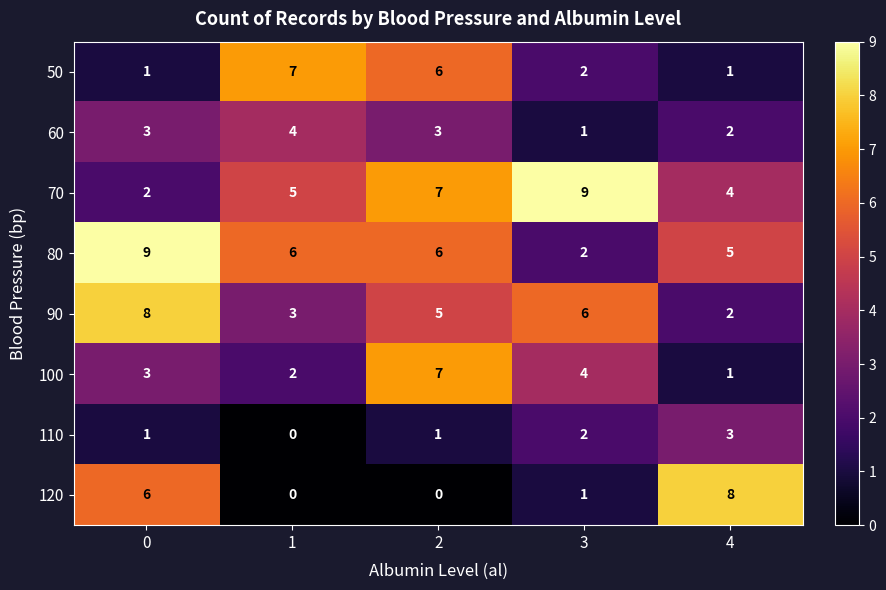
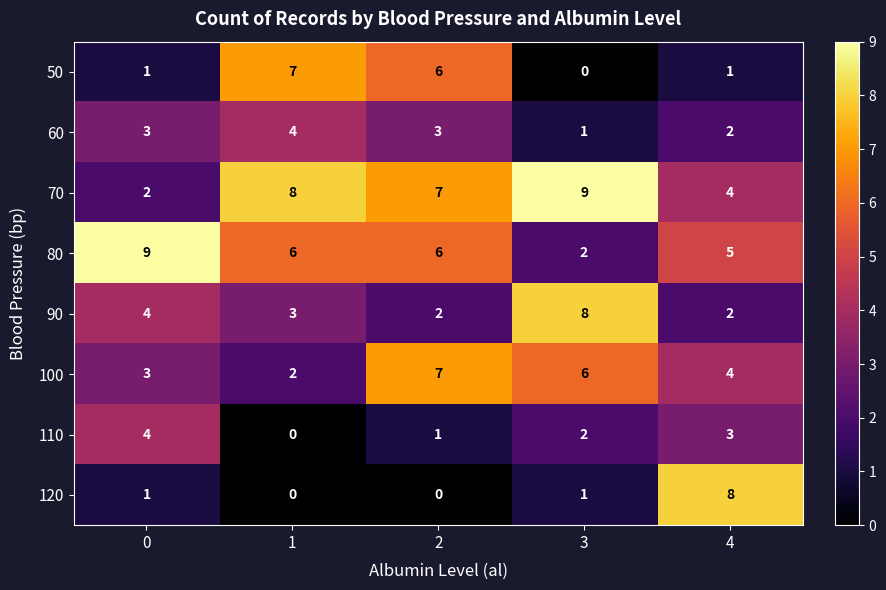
  {
    "50": {
      "0": 1,
      "1": 7,
      "2": 6,
-     "3": 2,
+     "3": 0,
      "4": 1
    },
    "60": {
      "0": 3,
      "1": 4,
      "2": 3,
      "3": 1,
      "4": 2
    },
    "70": {
      "0": 2,
-     "1": 5,
+     "1": 8,
      "2": 7,
      "3": 9,
      "4": 4
    },
    "80": {
      "0": 9,
      "1": 6,
      "2": 6,
      "3": 2,
      "4": 5
    },
    "90": {
-     "0": 8,
+     "0": 4,
      "1": 3,
-     "2": 5,
-     "3": 6,
+     "2": 2,
+     "3": 8,
      "4": 2
    },
    "100": {
      "0": 3,
      "1": 2,
      "2": 7,
-     "3": 4,
-     "4": 1
+     "3": 6,
+     "4": 4
    },
    "110": {
-     "0": 1,
+     "0": 4,
      "1": 0,
      "2": 1,
      "3": 2,
      "4": 3
    },
    "120": {
-     "0": 6,
+     "0": 1,
      "1": 0,
      "2": 0,
      "3": 1,
      "4": 8
    }
  }
